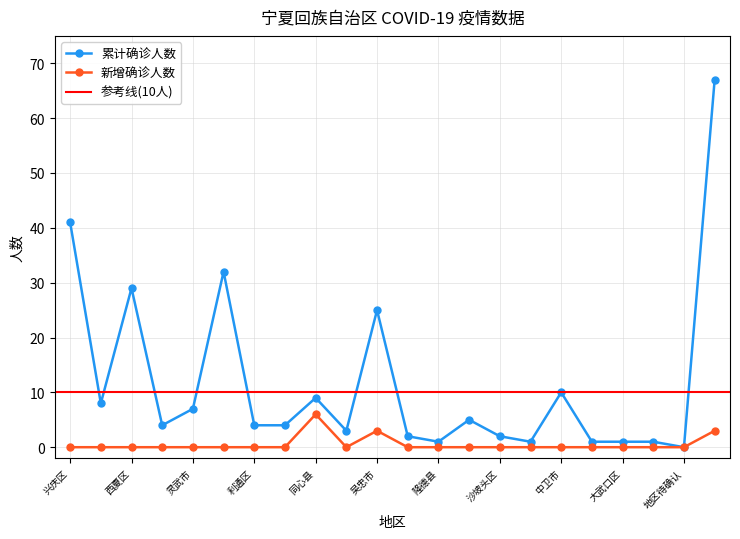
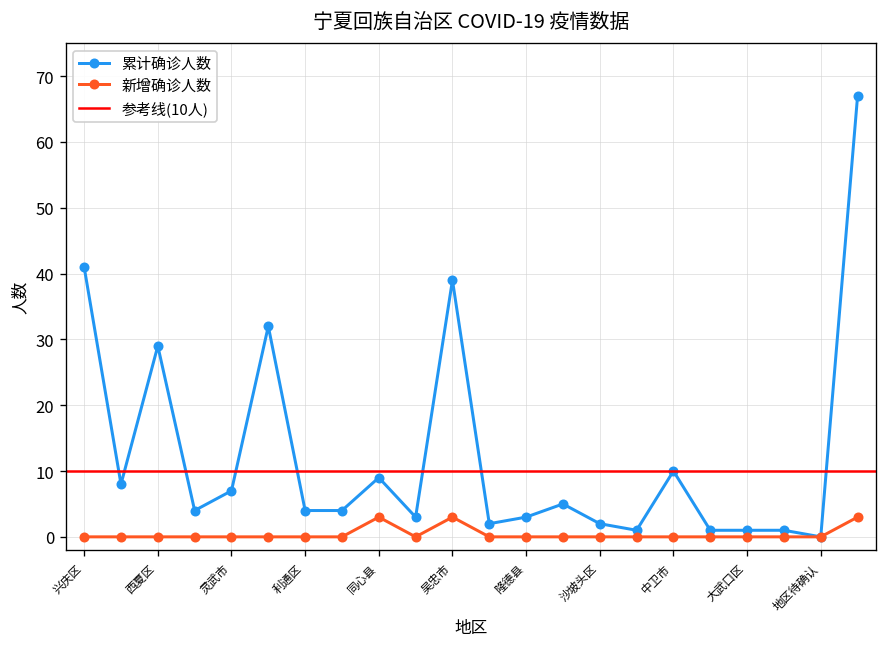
  {
    "累计确诊人数": {
      "兴庆区": 41,
      "西夏区": 29,
      "灵武市": 7,
      "利通区": 4,
      "同心县": 9,
-     "吴忠市": 25,
-     "隆德县": 1,
+     "吴忠市": 39,
+     "隆德县": 3,
      "沙坡头区": 2,
      "中卫市": 10,
      "大武口区": 1
    },
    "新增确诊人数": {
      "兴庆区": 0,
      "西夏区": 0,
      "灵武市": 0,
      "利通区": 0,
-     "同心县": 6,
+     "同心县": 3,
      "吴忠市": 3,
      "隆德县": 0,
      "沙坡头区": 0,
      "中卫市": 0,
      "大武口区": 0
    }
  }
